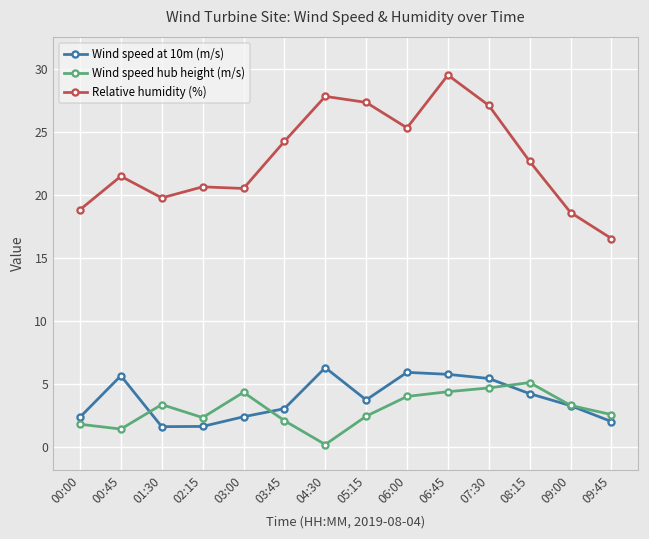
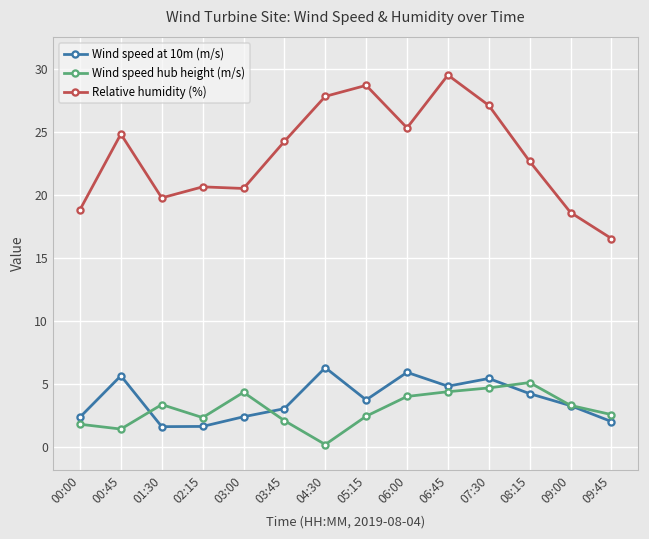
  {
    "Wind speed at 10m (m/s)": {
      "00:00": 2.4,
      "00:45": 5.7,
      "01:30": 1.6,
      "02:15": 1.6,
      "03:00": 2.4,
      "03:45": 3.1,
      "04:30": 6.3,
      "05:15": 3.7,
      "06:00": 5.9,
-     "06:45": 5.8,
+     "06:45": 4.8,
      "07:30": 5.4,
      "08:15": 4.2,
      "09:45": 2.0
    },
    "Wind speed hub height (m/s)": {
      "00:00": 1.8,
      "00:45": 1.4,
      "01:30": 3.4,
      "02:15": 2.3,
      "03:00": 4.4,
      "03:45": 2.1,
      "04:30": 0.2,
      "05:15": 2.5,
      "06:00": 4.0,
      "06:45": 4.4,
      "07:30": 4.7,
      "08:15": 5.1,
      "09:45": 2.6
    },
    "Relative humidity (%)": {
      "00:00": 18.8,
-     "00:45": 21.5,
+     "00:45": 24.8,
      "01:30": 19.8,
      "02:15": 20.7,
      "03:00": 20.5,
      "03:45": 24.3,
      "04:30": 27.8,
-     "05:15": 27.4,
+     "05:15": 28.7,
      "06:00": 25.3,
      "06:45": 29.5,
      "07:30": 27.1,
      "08:15": 22.7,
      "09:00": 18.6,
      "09:45": 16.6
    }
  }
